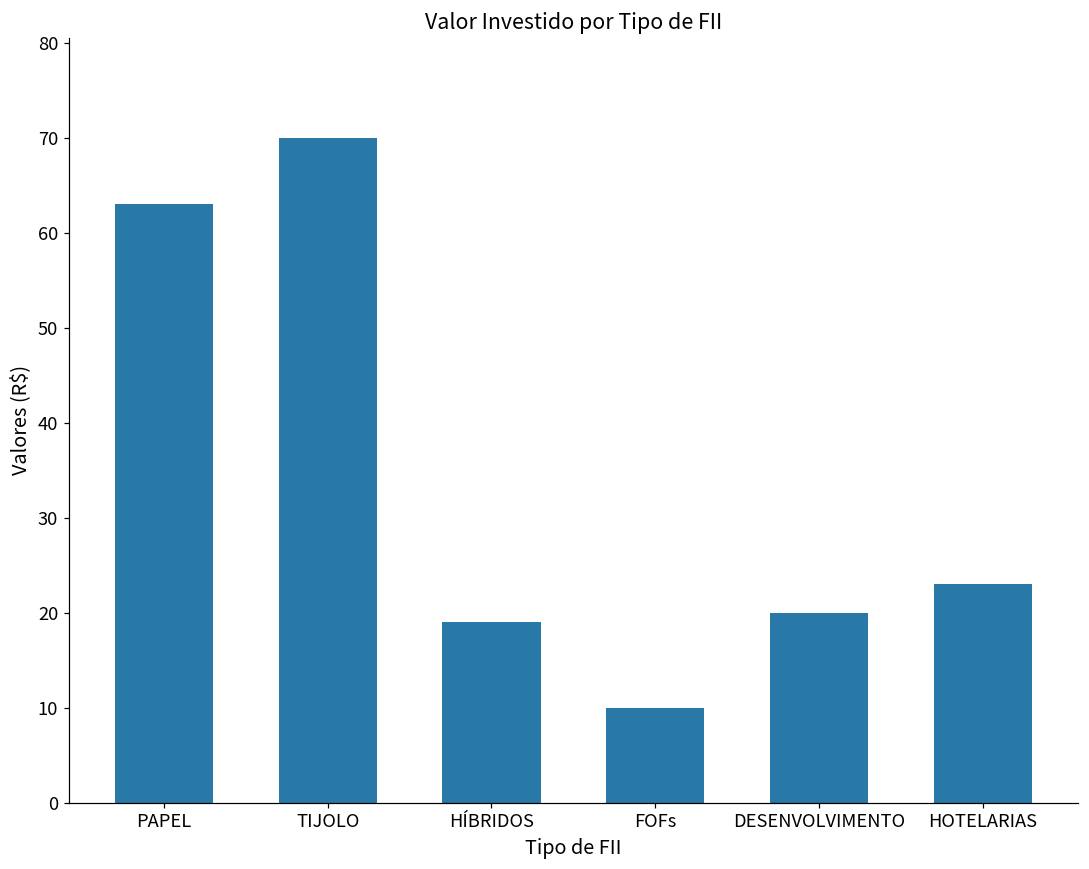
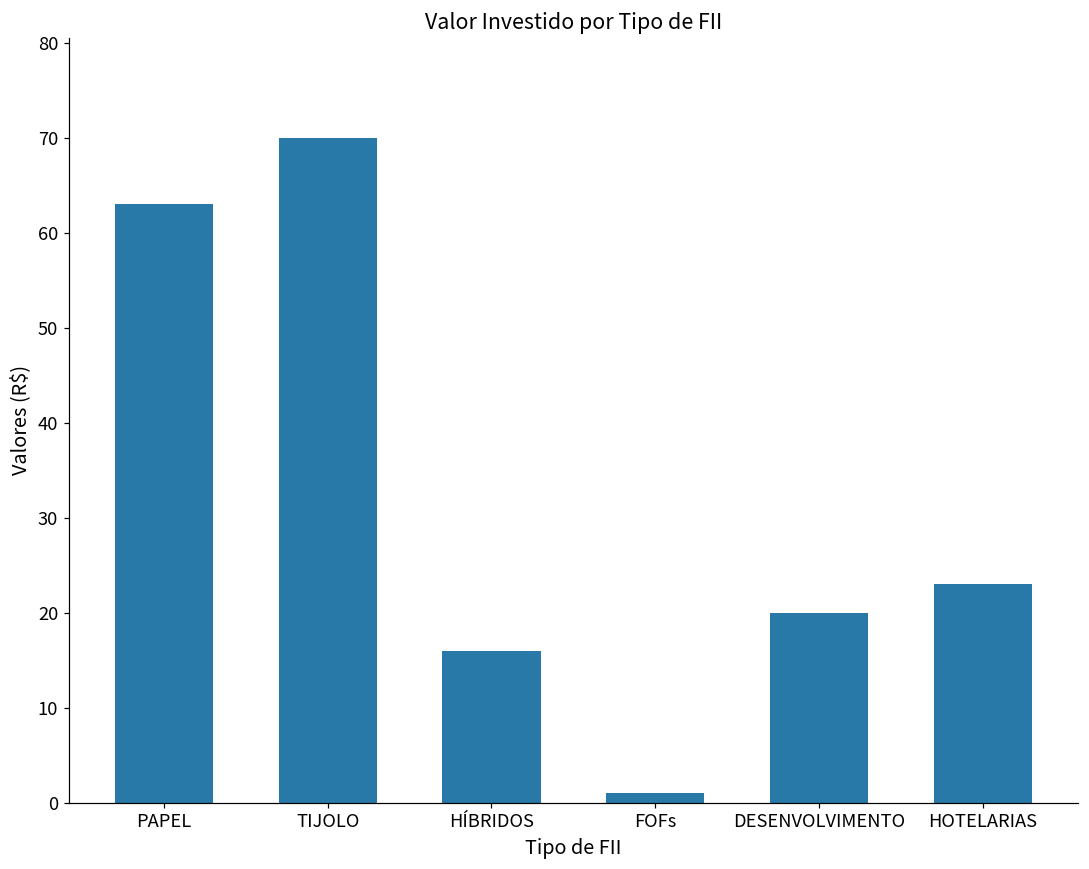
  {
    "PAPEL": 63,
    "TIJOLO": 70,
-   "HÍBRIDOS": 19,
-   "FOFs": 10,
+   "HÍBRIDOS": 16,
+   "FOFs": 1,
    "DESENVOLVIMENTO": 20,
    "HOTELARIAS": 23
  }
